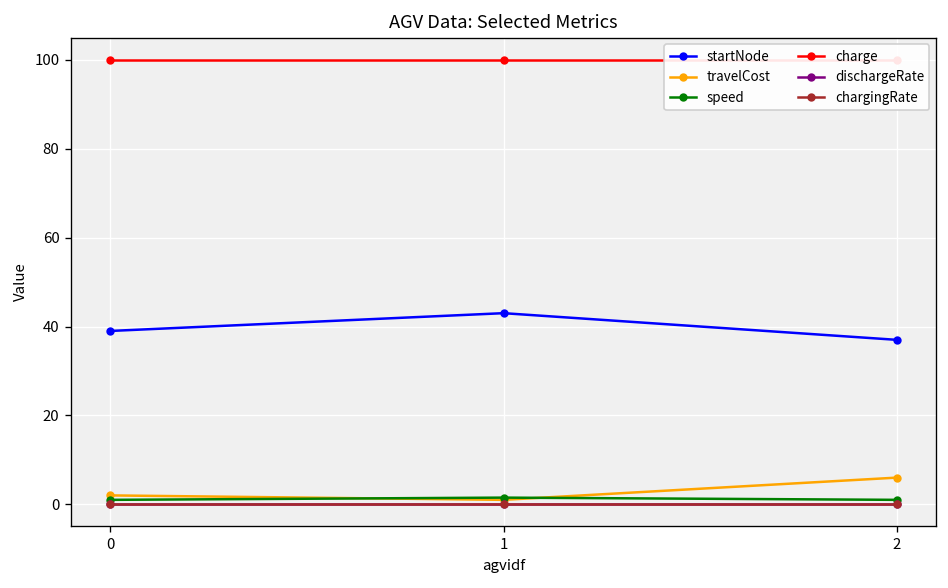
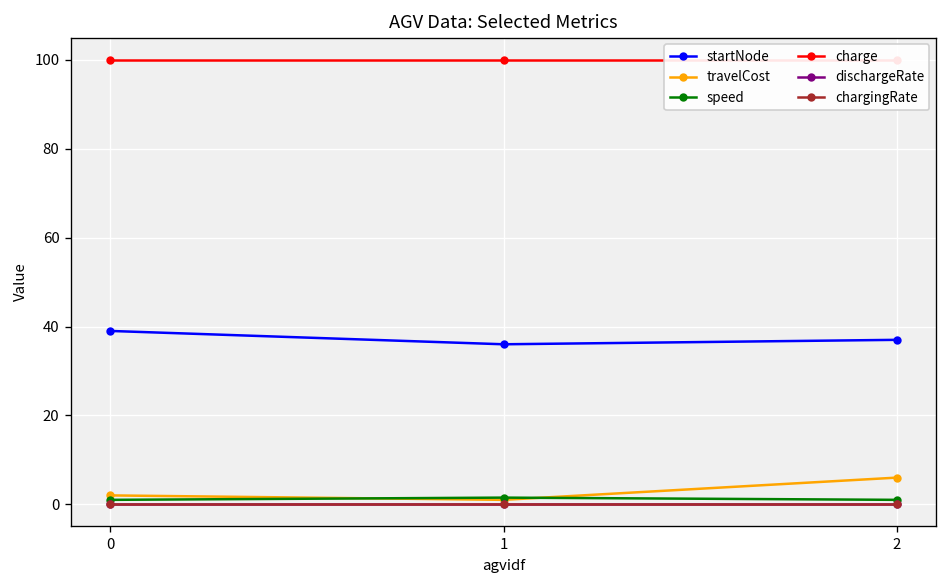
  {
    "startNode": {
      "0": 39,
-     "1": 43,
+     "1": 36,
      "2": 37
    },
    "travelCost": {
      "0": 2,
      "2": 6
    },
    "speed": {
      "0": 1,
      "2": 1
    },
    "charge": {
      "0": 100,
      "1": 100
    },
    "chargingRate": {
      "0": 0,
      "1": 0,
      "2": 0
    }
  }
